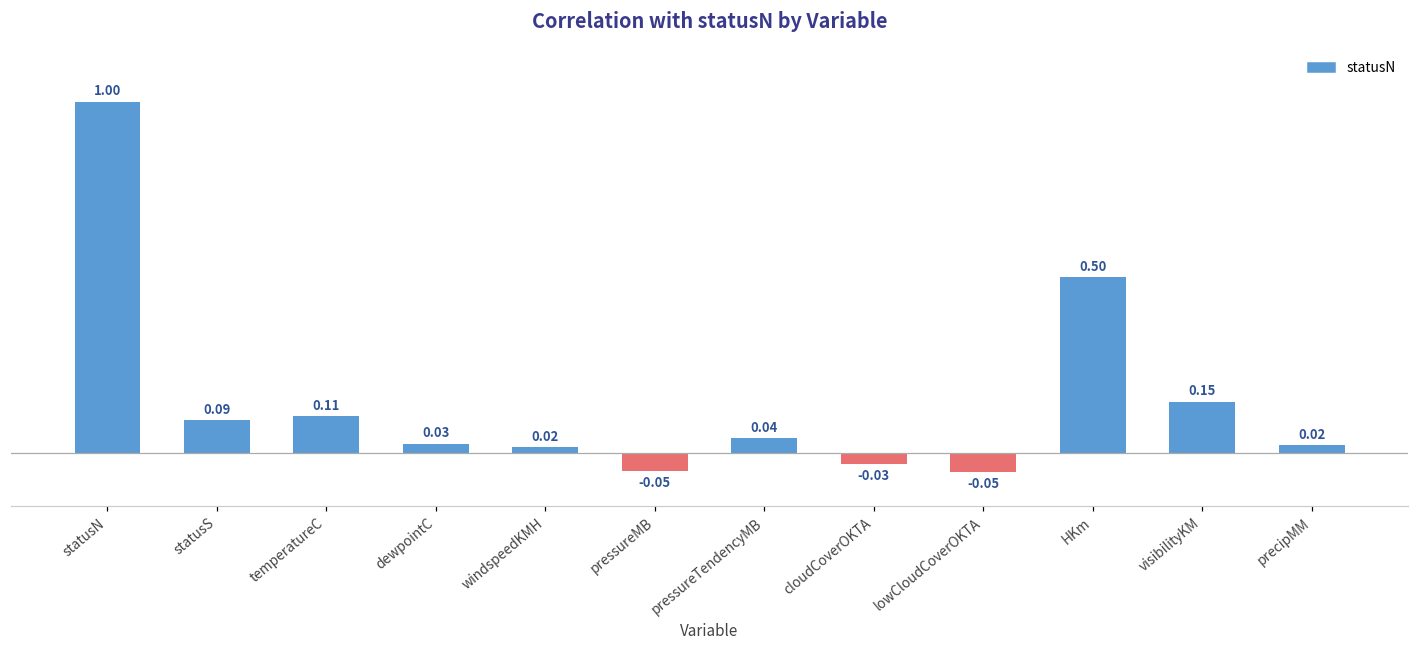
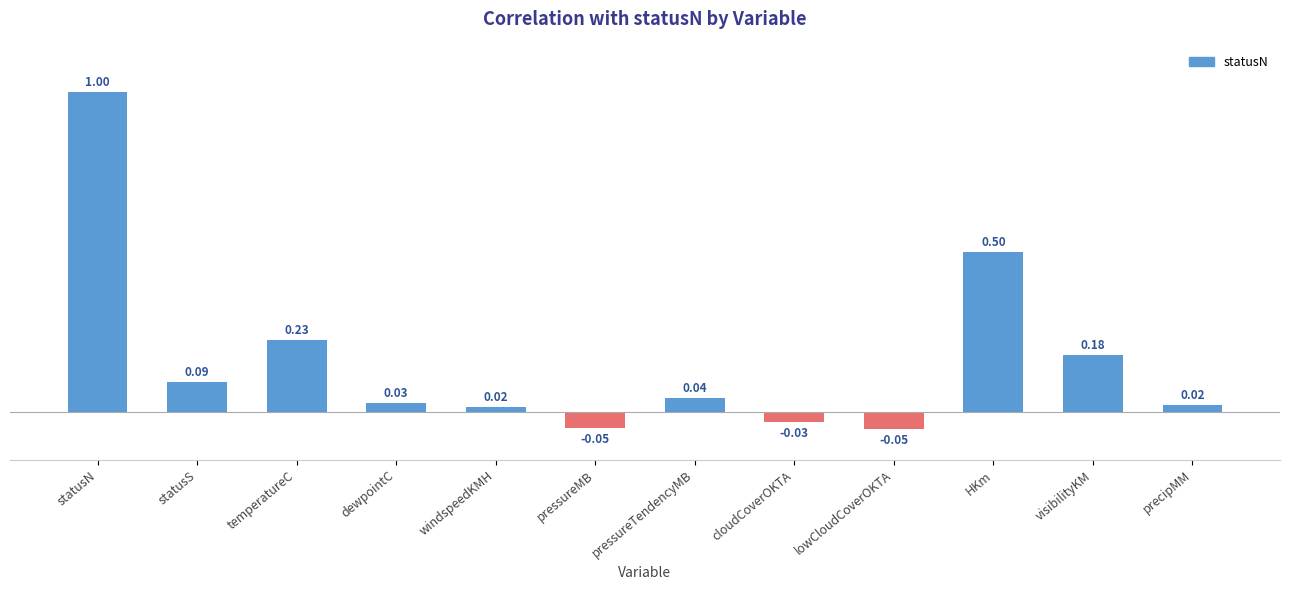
  {
    "statusN": 1.00,
    "statusS": 0.09,
-   "temperatureC": 0.11,
+   "temperatureC": 0.23,
    "dewpointC": 0.03,
    "windspeedKMH": 0.02,
    "pressureMB": -0.05,
    "pressureTendencyMB": 0.04,
    "cloudCoverOKTA": -0.03,
    "lowCloudCoverOKTA": -0.05,
    "HKm": 0.50,
-   "visibilityKM": 0.15,
+   "visibilityKM": 0.18,
    "precipMM": 0.02
  }
